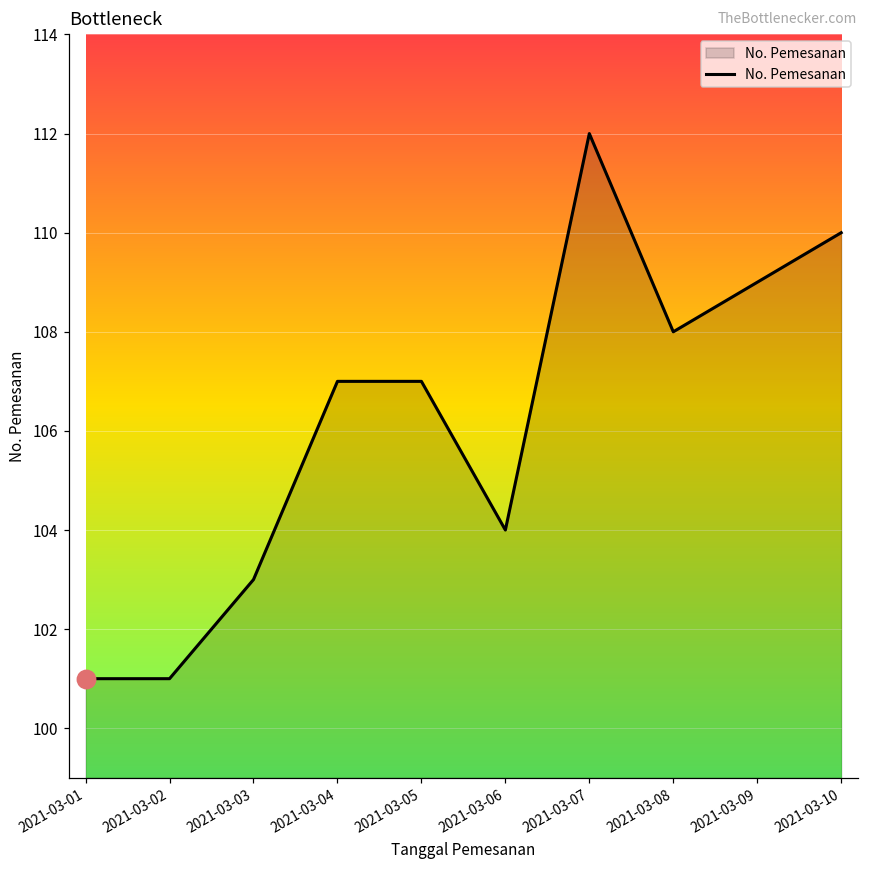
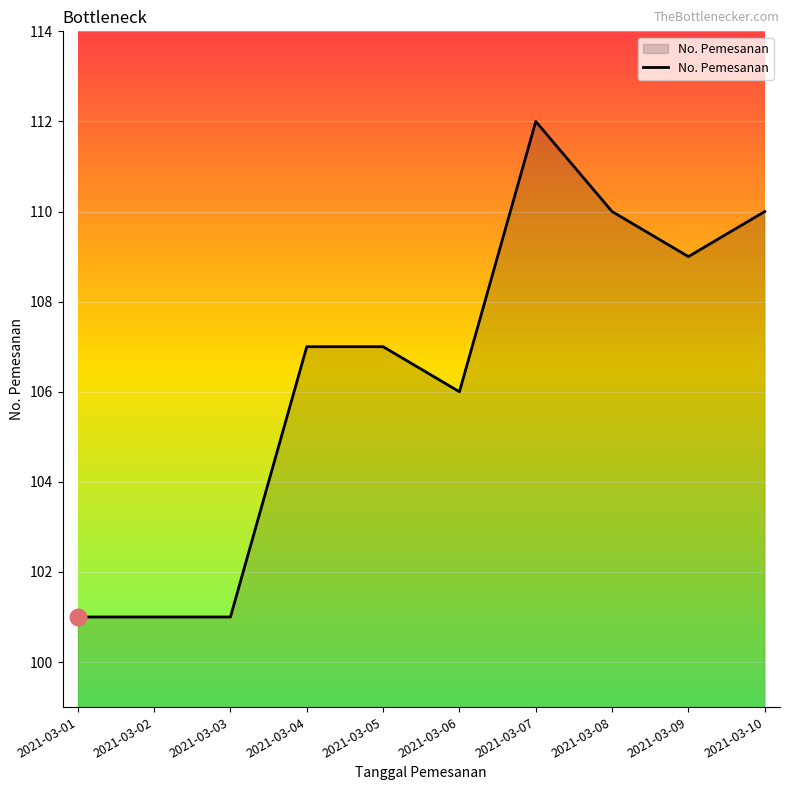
  {
    "No. Pemesanan": {
      "2021-03-02": 101,
-     "2021-03-03": 103,
+     "2021-03-03": 101,
      "2021-03-04": 107,
      "2021-03-05": 107,
-     "2021-03-06": 104,
+     "2021-03-06": 106,
      "2021-03-07": 112,
-     "2021-03-08": 108,
+     "2021-03-08": 110,
      "2021-03-09": 109,
      "2021-03-10": 110
    }
  }
